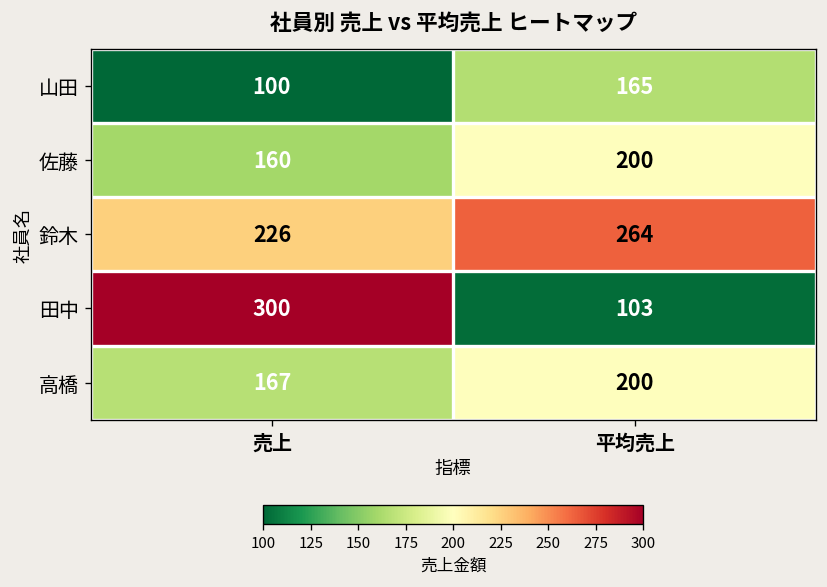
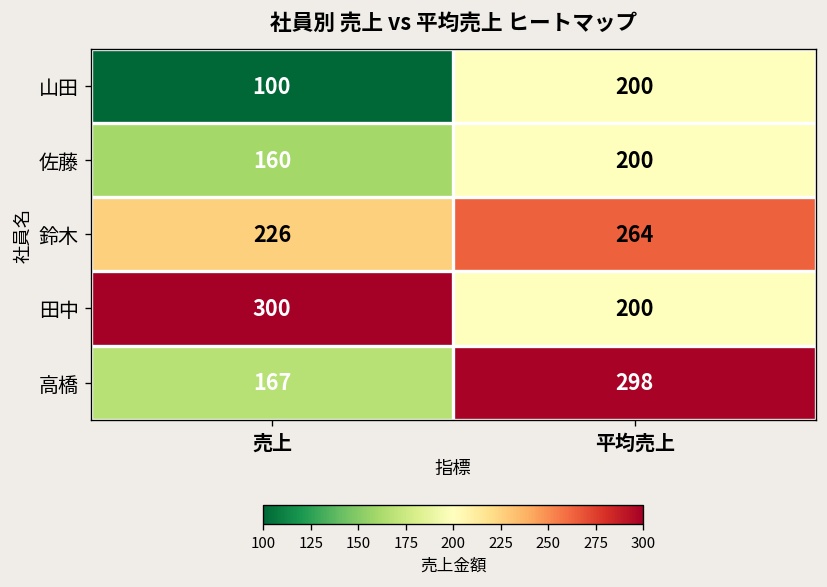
  {
    "山田": {
      "売上": 100,
-     "平均売上": 165
+     "平均売上": 200
    },
    "佐藤": {
      "売上": 160,
      "平均売上": 200
    },
    "鈴木": {
      "売上": 226,
      "平均売上": 264
    },
    "田中": {
      "売上": 300,
-     "平均売上": 103
+     "平均売上": 200
    },
    "高橋": {
      "売上": 167,
-     "平均売上": 200
+     "平均売上": 298
    }
  }
